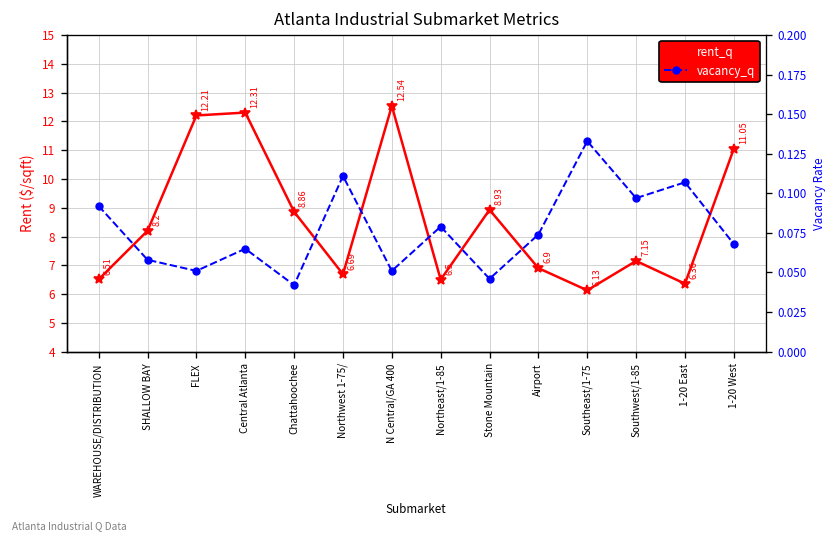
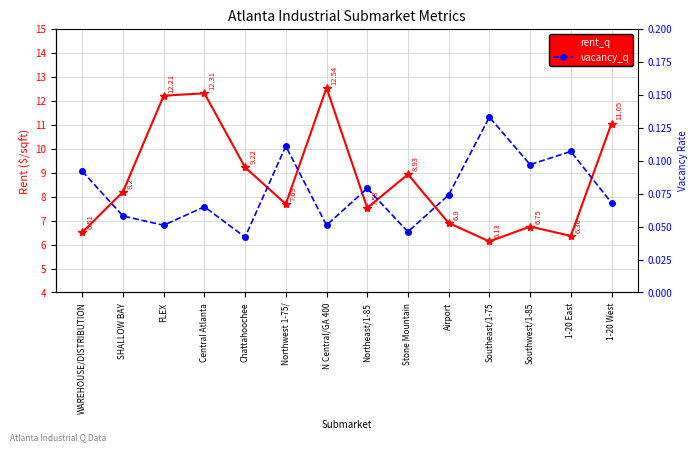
  {
    "rent_q": {
      "WAREHOUSE/DISTRIBUTION": 6.51,
      "SHALLOW BAY": 8.2,
      "FLEX": 12.21,
      "Central Atlanta": 12.31,
-     "Chattahoochee": 8.86,
-     "Northwest 1-75/": 6.69,
+     "Chattahoochee": 9.22,
+     "Northwest 1-75/": 7.69,
      "N Central/GA 400": 12.54,
-     "Northeast/1-85": 6.5,
+     "Northeast/1-85": 7.53,
      "Stone Mountain": 8.93,
      "Airport": 6.9,
      "Southeast/1-75": 6.13,
-     "Southwest/1-85": 7.15,
+     "Southwest/1-85": 6.75,
      "1-20 East": 6.36,
      "1-20 West": 11.05
    }
  }
